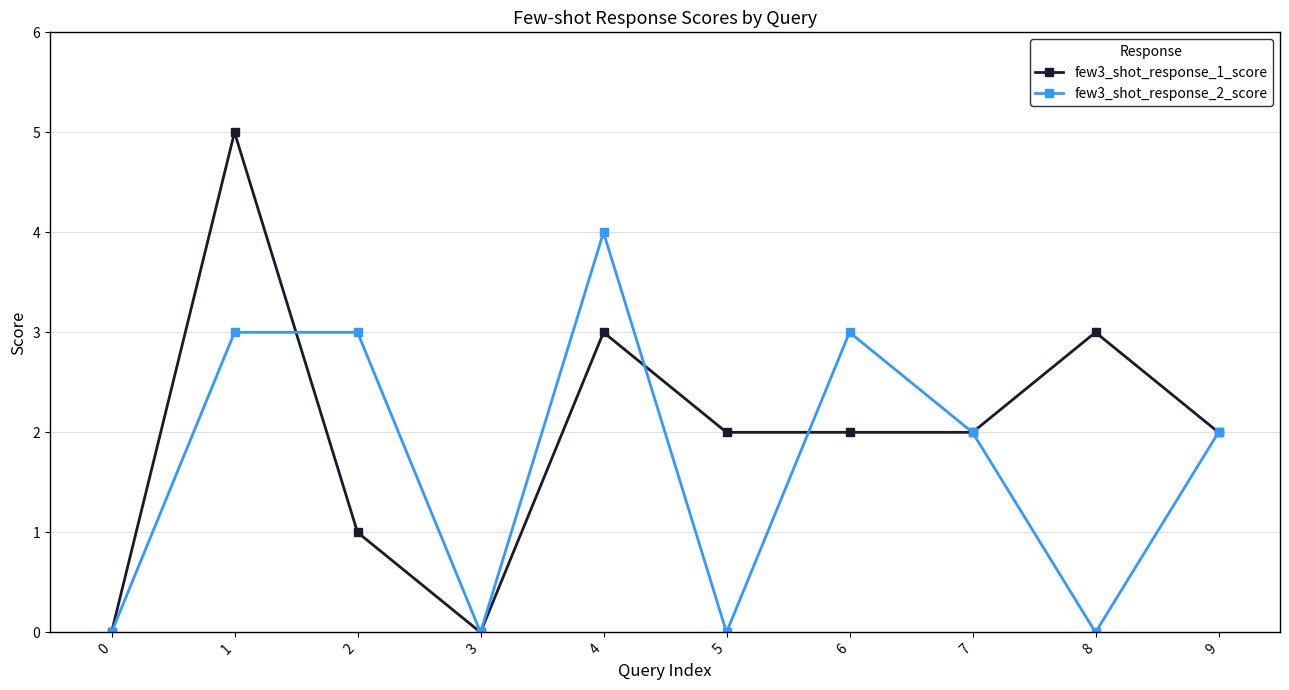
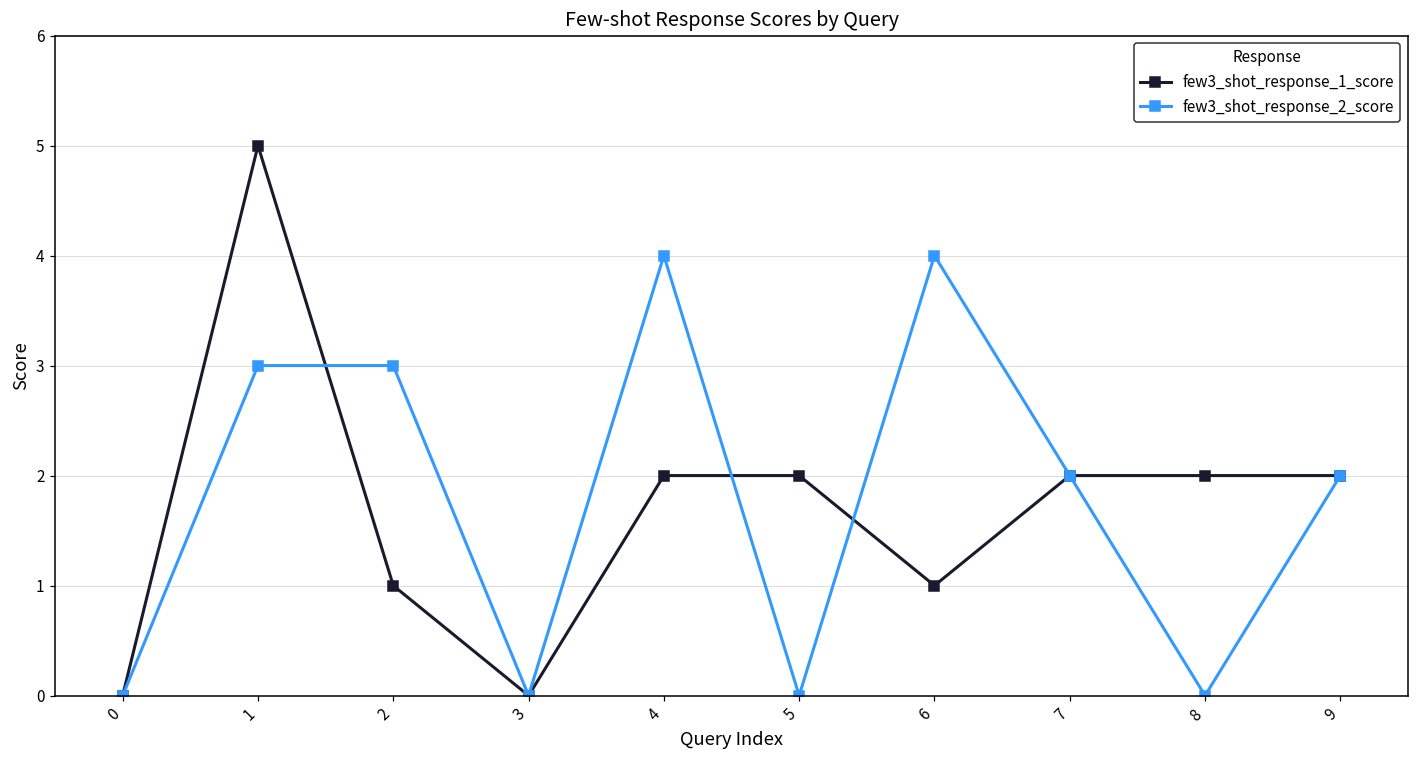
  {
    "few3_shot_response_1_score": {
      "1": 5,
      "2": 1,
-     "4": 3,
+     "4": 2,
      "5": 2,
-     "6": 2,
-     "8": 3
+     "6": 1,
+     "8": 2
    },
    "few3_shot_response_2_score": {
      "1": 3,
      "2": 3,
      "4": 4,
      "5": 0,
-     "6": 3,
+     "6": 4,
      "8": 0
    }
  }
